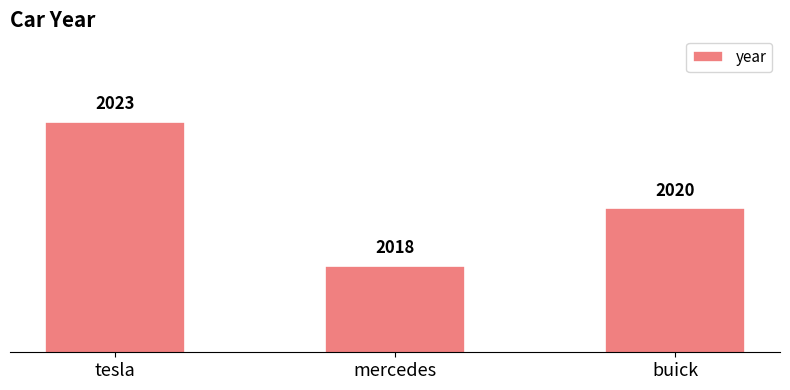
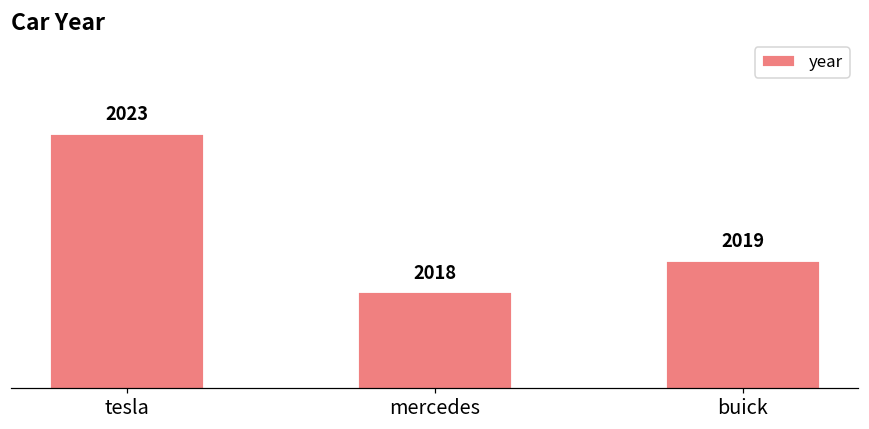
  {
    "tesla": 2023,
    "mercedes": 2018,
-   "buick": 2020
+   "buick": 2019
  }
